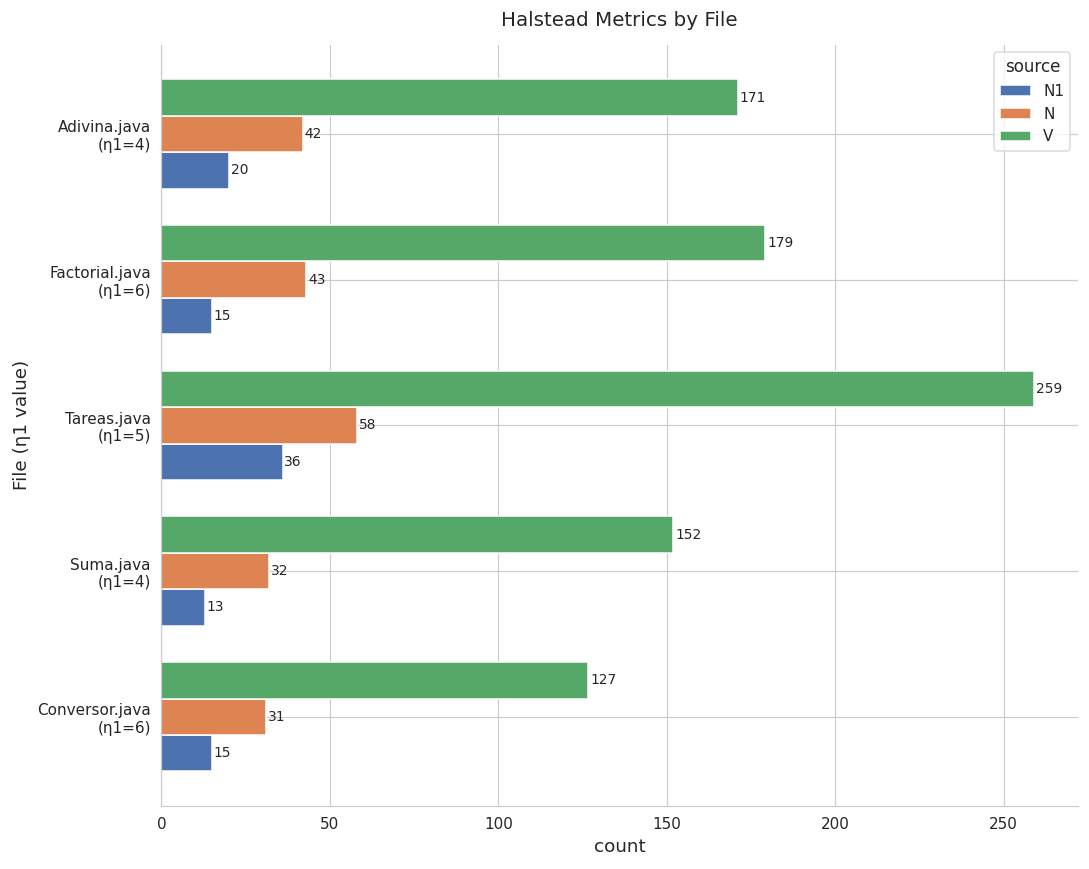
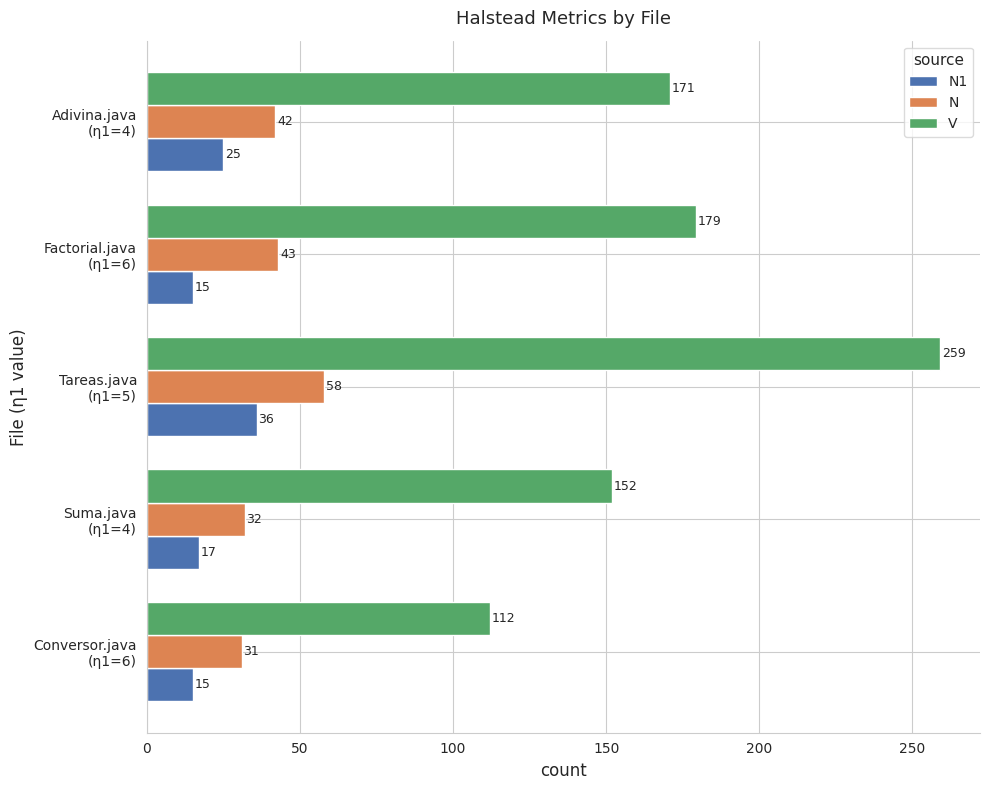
  {
    "N1": {
-     "Adivina.java (η1=4)": 20,
+     "Adivina.java (η1=4)": 25,
      "Factorial.java (η1=6)": 15,
      "Tareas.java (η1=5)": 36,
-     "Suma.java (η1=4)": 13,
+     "Suma.java (η1=4)": 17,
      "Conversor.java (η1=6)": 15
    },
    "N": {
      "Adivina.java (η1=4)": 42,
      "Factorial.java (η1=6)": 43,
      "Tareas.java (η1=5)": 58,
      "Suma.java (η1=4)": 32,
      "Conversor.java (η1=6)": 31
    },
    "V": {
      "Adivina.java (η1=4)": 171,
      "Factorial.java (η1=6)": 179,
      "Tareas.java (η1=5)": 259,
      "Suma.java (η1=4)": 152,
-     "Conversor.java (η1=6)": 127
+     "Conversor.java (η1=6)": 112
    }
  }
